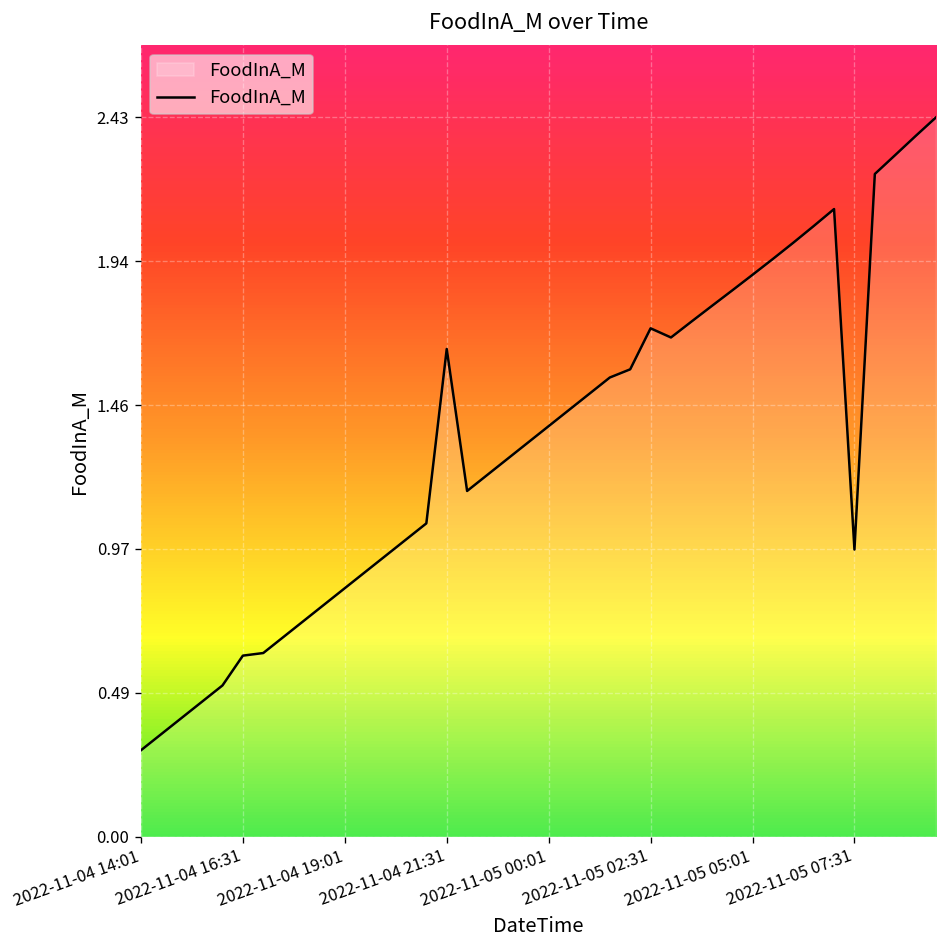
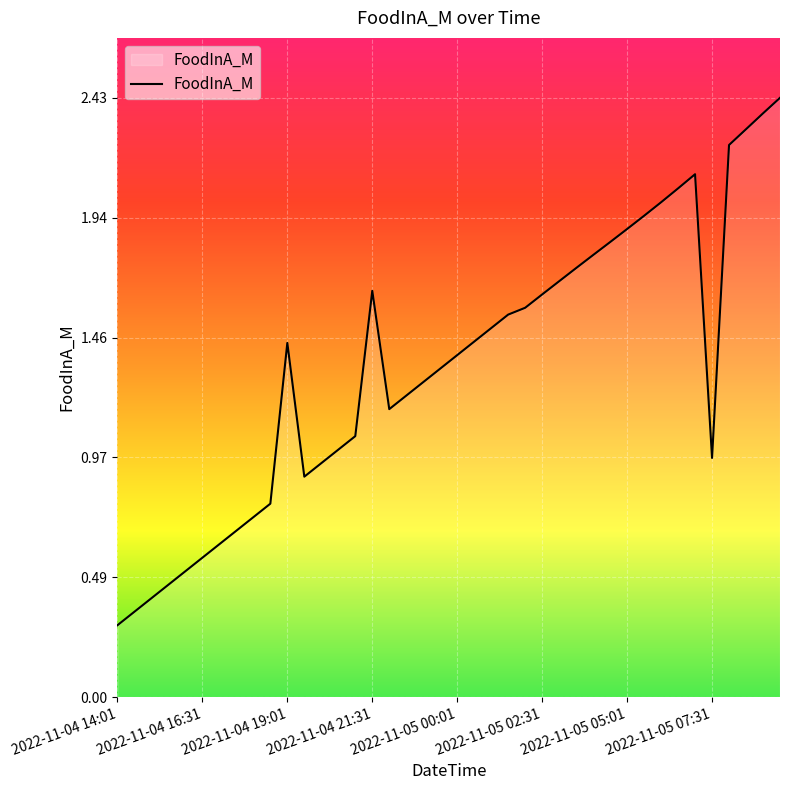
  {
    "2022-11-04 14:01": 0.29,
-   "2022-11-04 16:31": 0.61,
-   "2022-11-04 19:01": 0.84,
+   "2022-11-04 16:31": 0.56,
+   "2022-11-04 19:01": 1.43,
    "2022-11-04 21:31": 1.64,
    "2022-11-05 00:01": 1.38,
-   "2022-11-05 02:31": 1.71,
+   "2022-11-05 02:31": 1.63,
    "2022-11-05 05:01": 1.90,
    "2022-11-05 07:31": 0.97
  }
